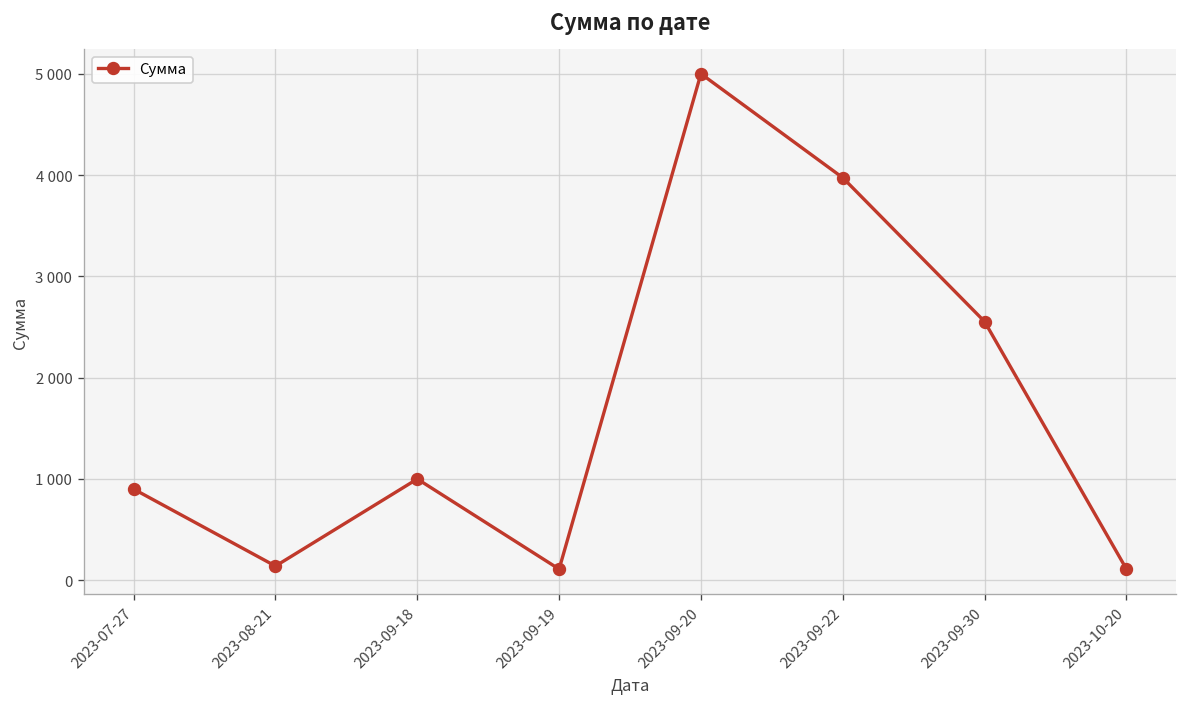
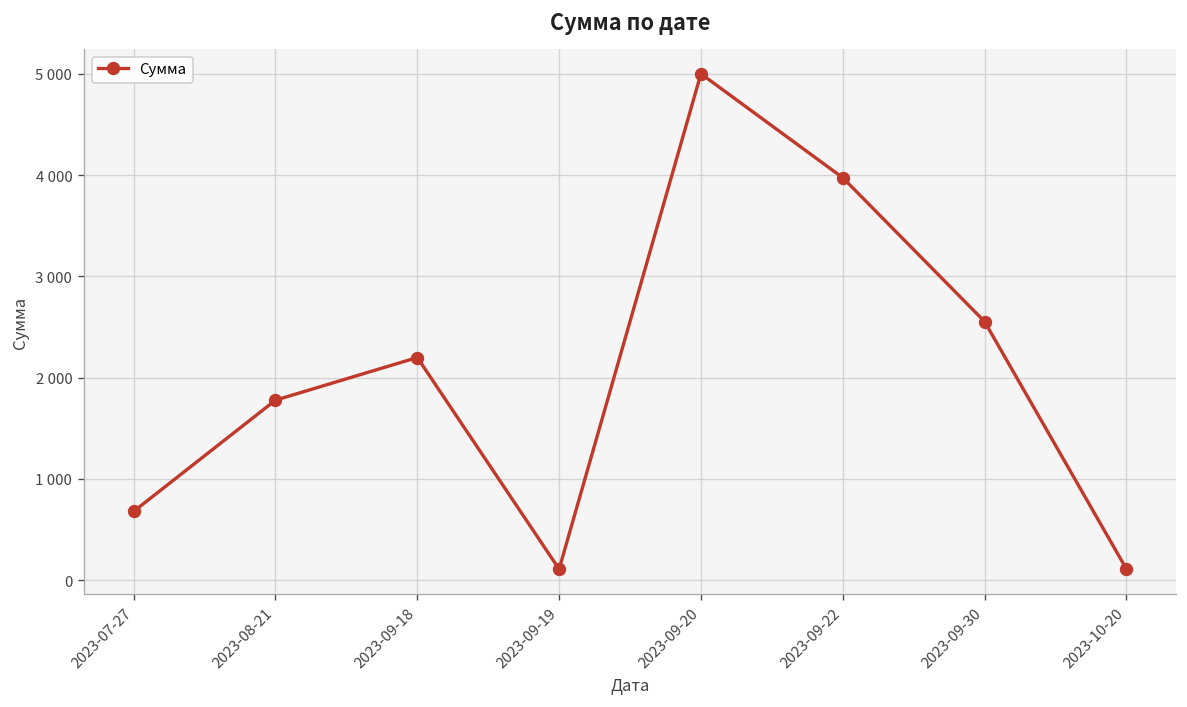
  {
-   "2023-07-27": 900,
-   "2023-08-21": 100,
-   "2023-09-18": 1000,
+   "2023-07-27": 700,
+   "2023-08-21": 1800,
+   "2023-09-18": 2200,
    "2023-09-19": 100,
    "2023-09-20": 5000,
    "2023-09-22": 4000,
    "2023-09-30": 2600,
    "2023-10-20": 100
  }
